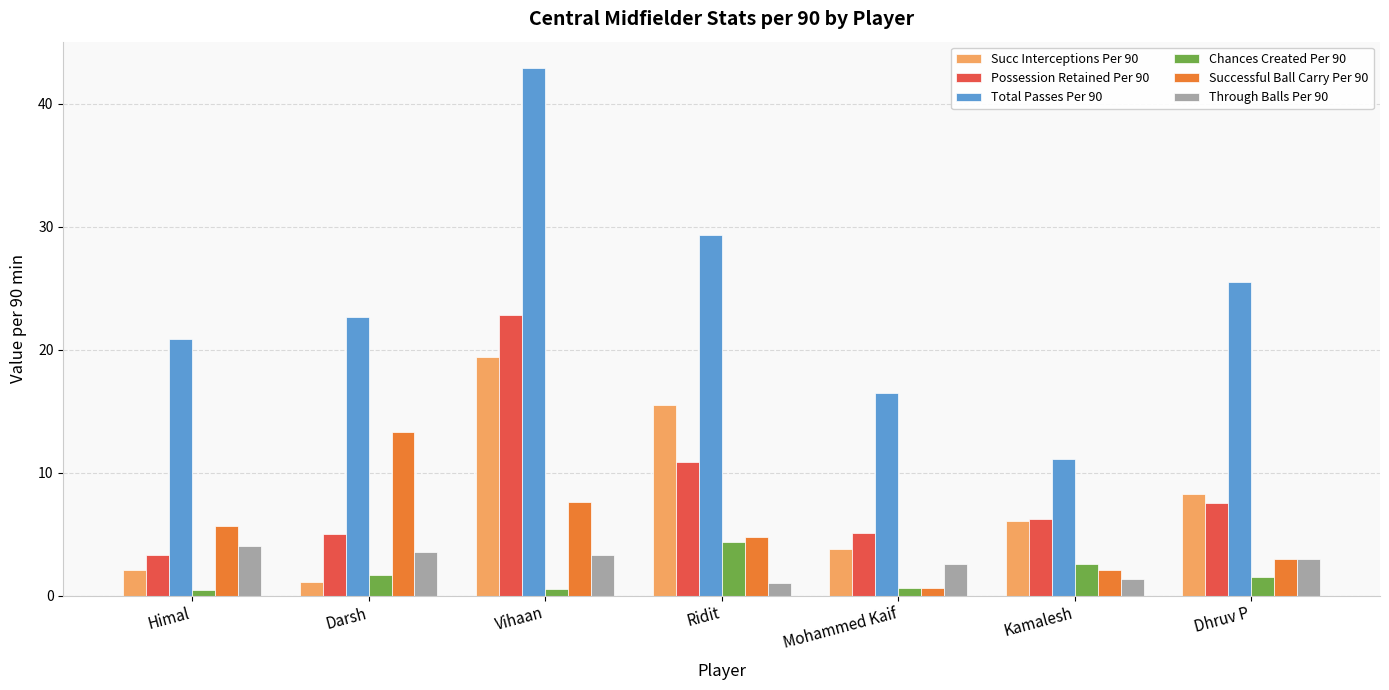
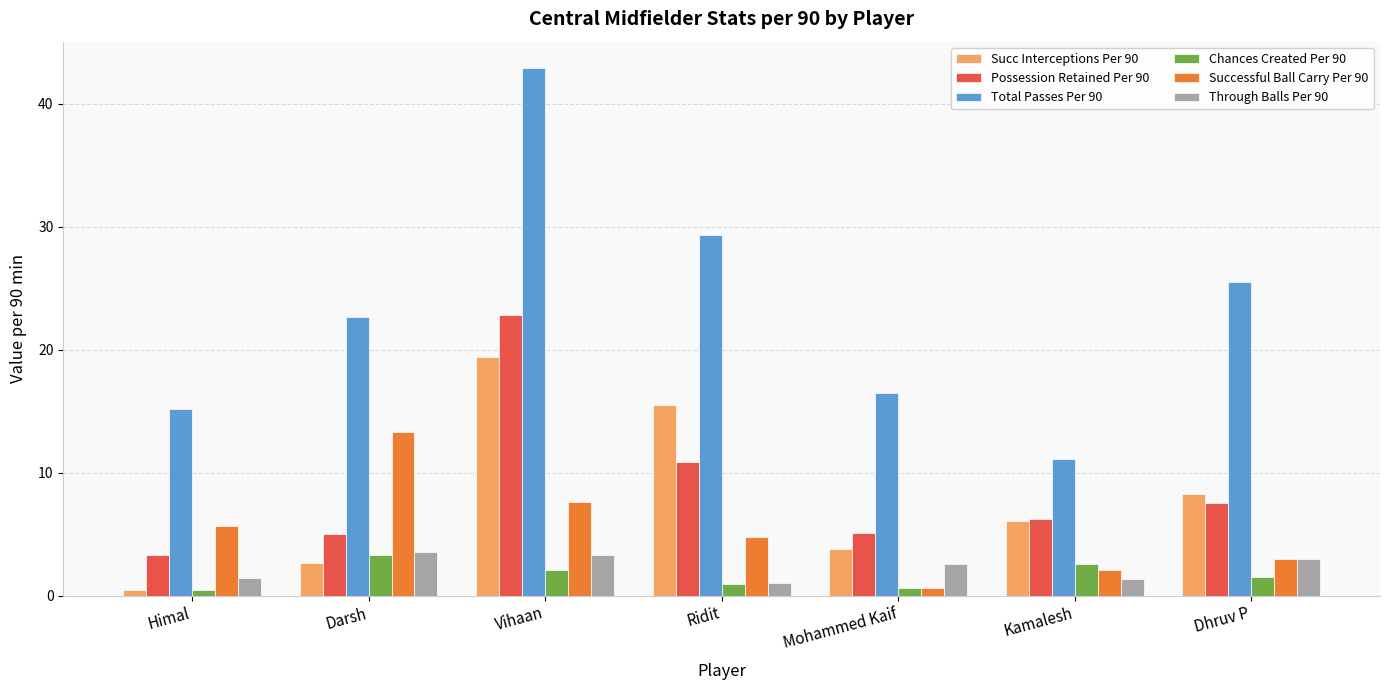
  {
    "Succ Interceptions Per 90": {
-     "Himal": 2.1,
-     "Darsh": 1.1,
+     "Himal": 0.5,
+     "Darsh": 2.7,
      "Vihaan": 19.4,
      "Ridit": 15.5,
      "Mohammed Kaif": 3.8,
      "Kamalesh": 6.1,
      "Dhruv P": 8.3
    },
    "Total Passes Per 90": {
-     "Himal": 20.8,
+     "Himal": 15.2,
      "Darsh": 22.7,
      "Vihaan": 42.9,
      "Ridit": 29.4,
      "Mohammed Kaif": 16.5,
      "Kamalesh": 11.1,
      "Dhruv P": 25.5
    },
    "Chances Created Per 90": {
      "Himal": 0.5,
-     "Darsh": 1.7,
-     "Vihaan": 0.5,
-     "Ridit": 4.4,
+     "Darsh": 3.3,
+     "Vihaan": 2.1,
+     "Ridit": 0.9,
      "Mohammed Kaif": 0.6,
      "Kamalesh": 2.5,
      "Dhruv P": 1.5
    },
    "Through Balls Per 90": {
-     "Himal": 4.0,
+     "Himal": 1.4,
      "Darsh": 3.5,
      "Vihaan": 3.3,
      "Ridit": 1.0,
      "Mohammed Kaif": 2.5,
      "Kamalesh": 1.4,
      "Dhruv P": 3.0
    }
  }
